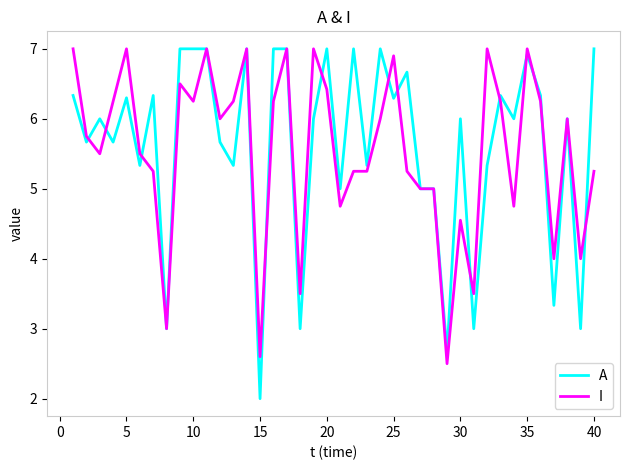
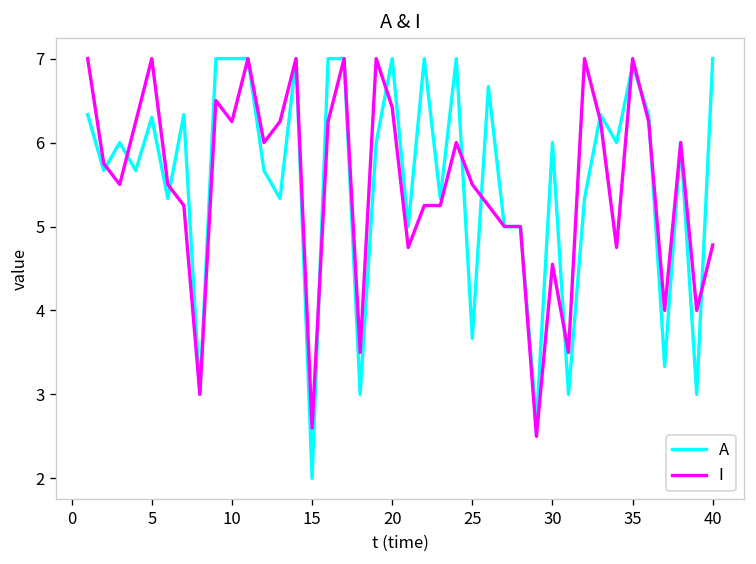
  {
    "A": {
      "5": 6.3,
      "10": 7.0,
      "15": 2.0,
      "20": 7.0,
-     "25": 6.3,
+     "25": 3.7,
      "30": 6.0,
      "35": 6.9,
      "40": 7.0
    },
    "I": {
      "5": 7.0,
      "10": 6.3,
      "15": 2.6,
      "20": 6.4,
-     "25": 6.9,
+     "25": 5.5,
      "30": 4.6,
      "35": 7.0,
-     "40": 5.3
+     "40": 4.8
    }
  }
